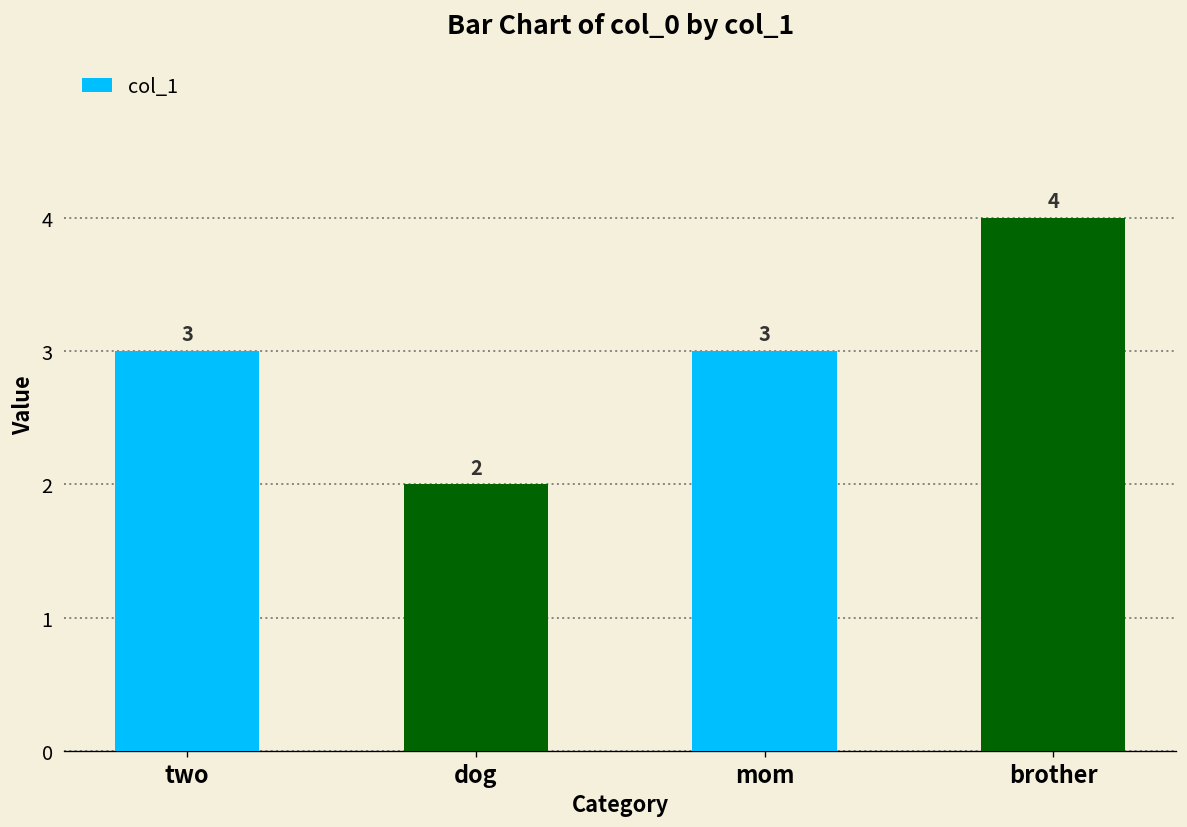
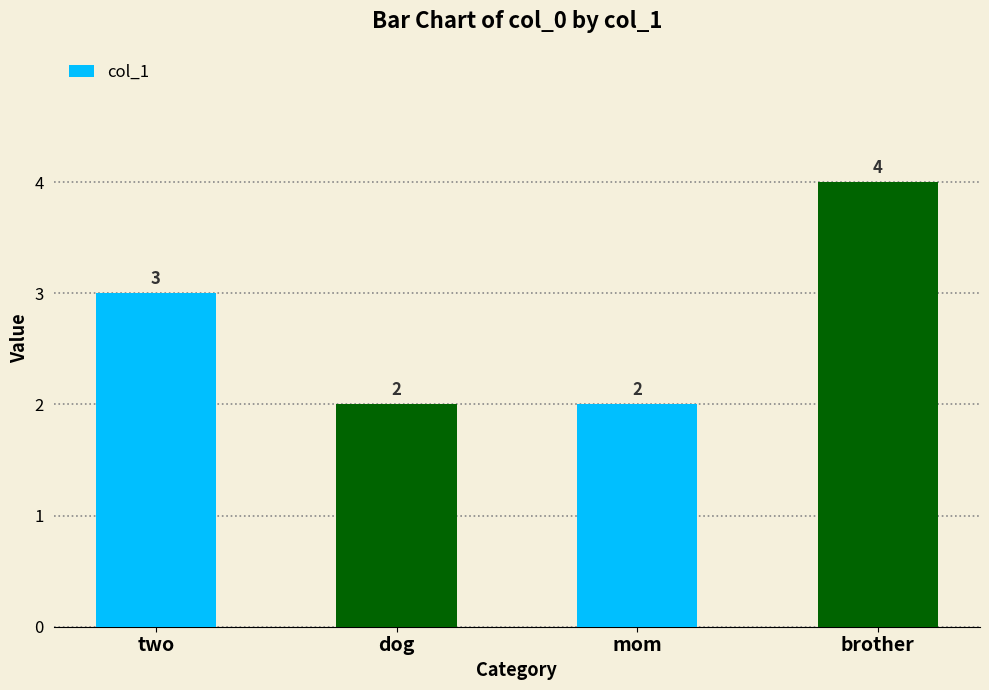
  {
    "two": 3,
    "dog": 2,
-   "mom": 3,
+   "mom": 2,
    "brother": 4
  }
